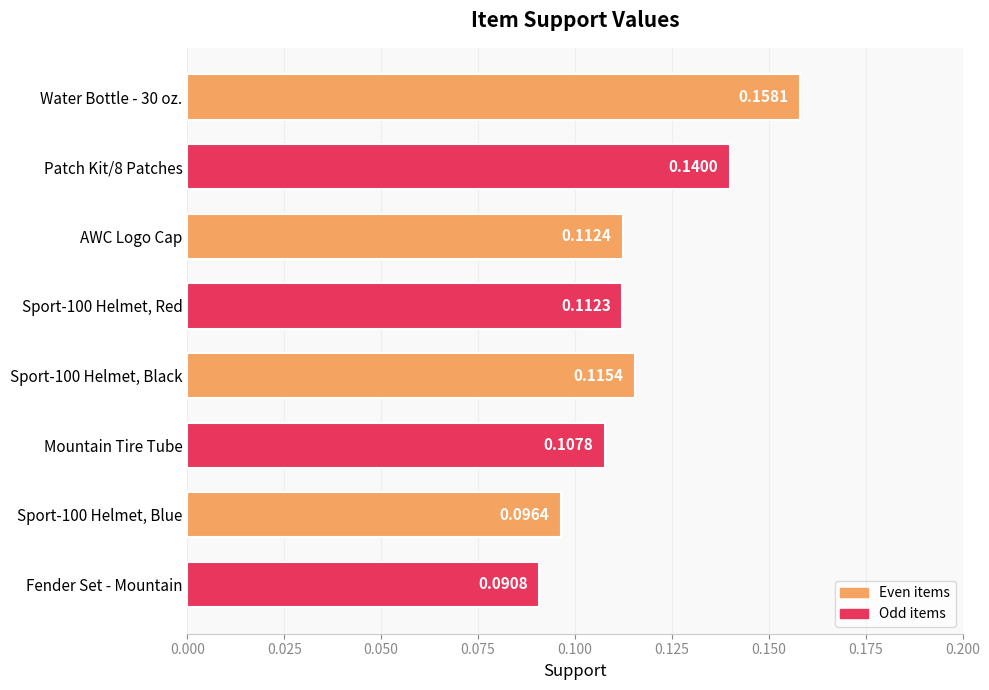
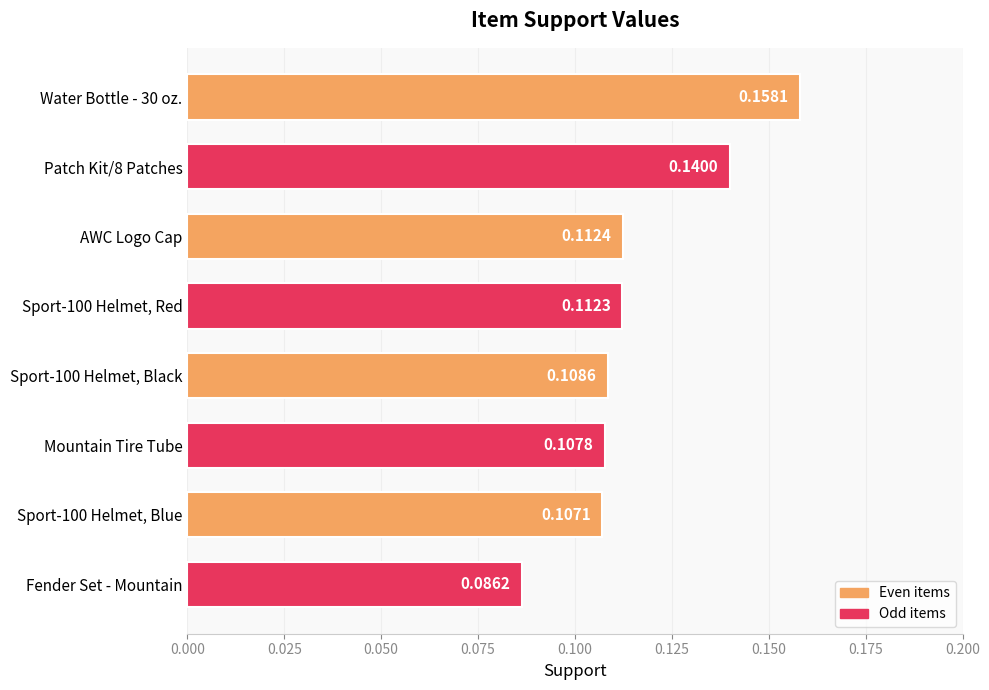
  {
    "Water Bottle - 30 oz.": 0.1581,
    "Patch Kit/8 Patches": 0.1400,
    "AWC Logo Cap": 0.1124,
    "Sport-100 Helmet, Red": 0.1123,
-   "Sport-100 Helmet, Black": 0.1154,
+   "Sport-100 Helmet, Black": 0.1086,
    "Mountain Tire Tube": 0.1078,
-   "Sport-100 Helmet, Blue": 0.0964,
-   "Fender Set - Mountain": 0.0908
+   "Sport-100 Helmet, Blue": 0.1071,
+   "Fender Set - Mountain": 0.0862
  }
